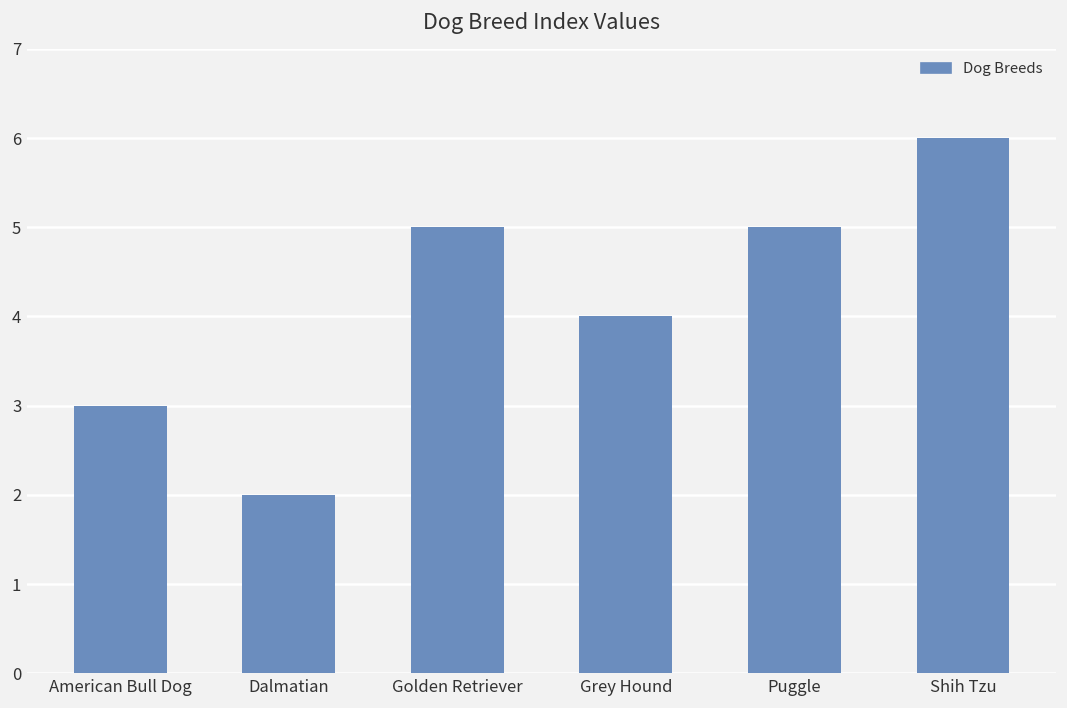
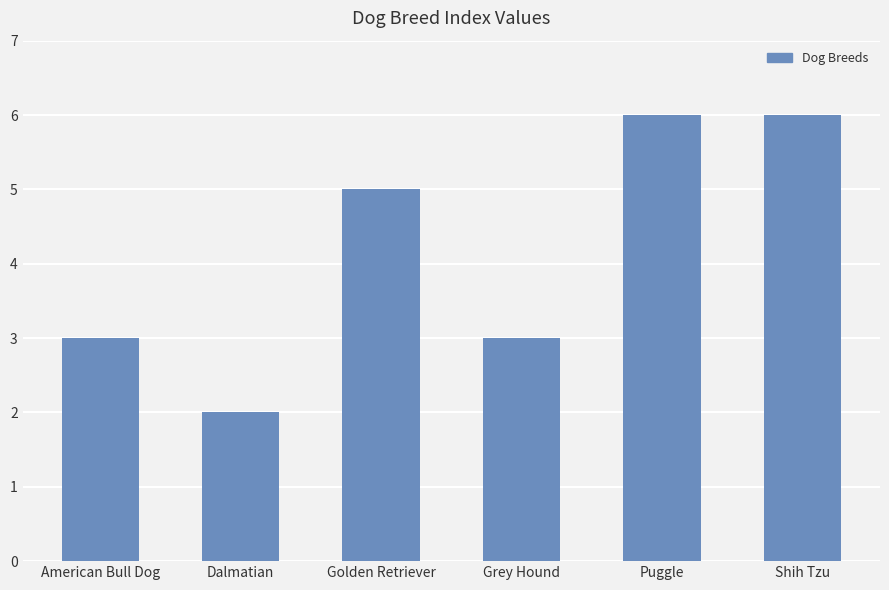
  {
    "American Bull Dog": 3,
    "Dalmatian": 2,
    "Golden Retriever": 5,
-   "Grey Hound": 4,
-   "Puggle": 5,
+   "Grey Hound": 3,
+   "Puggle": 6,
    "Shih Tzu": 6
  }
